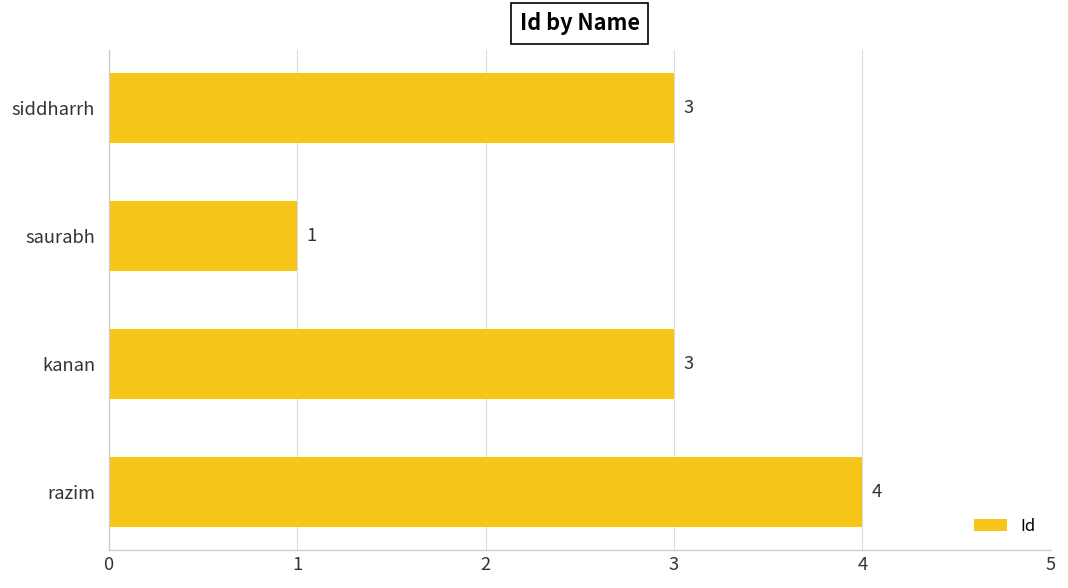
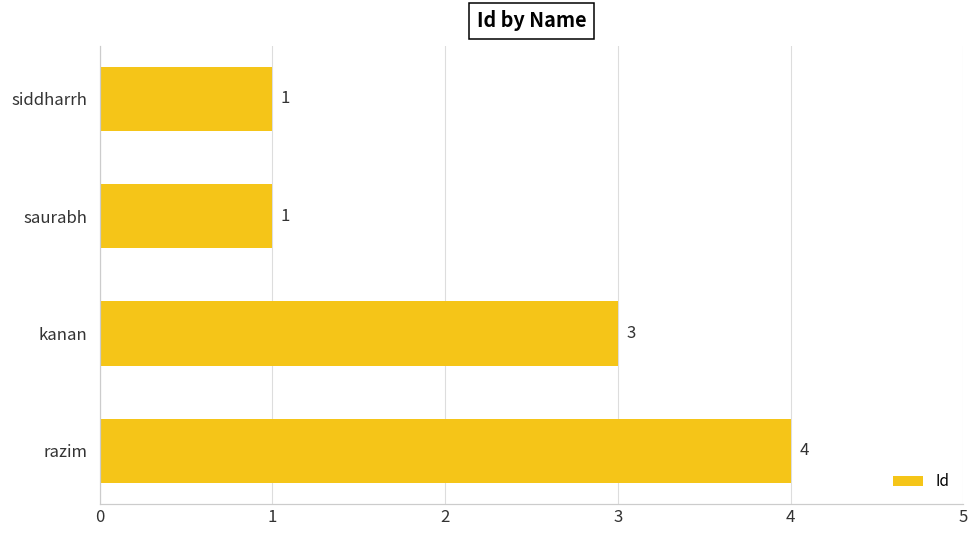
  {
-   "siddharrh": 3,
+   "siddharrh": 1,
    "saurabh": 1,
    "kanan": 3,
    "razim": 4
  }
